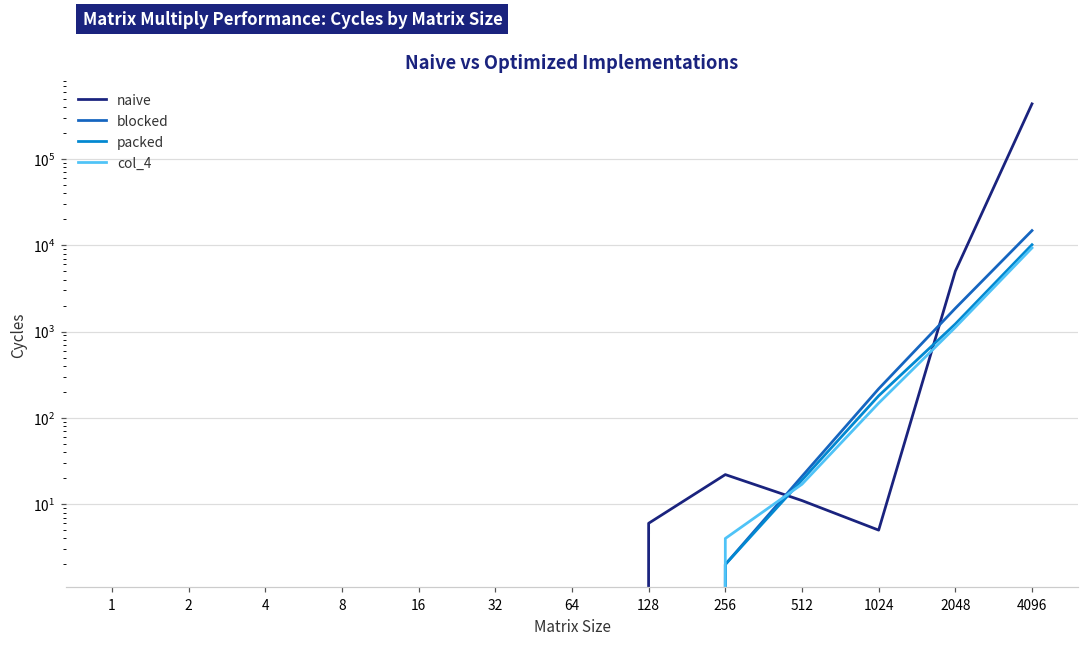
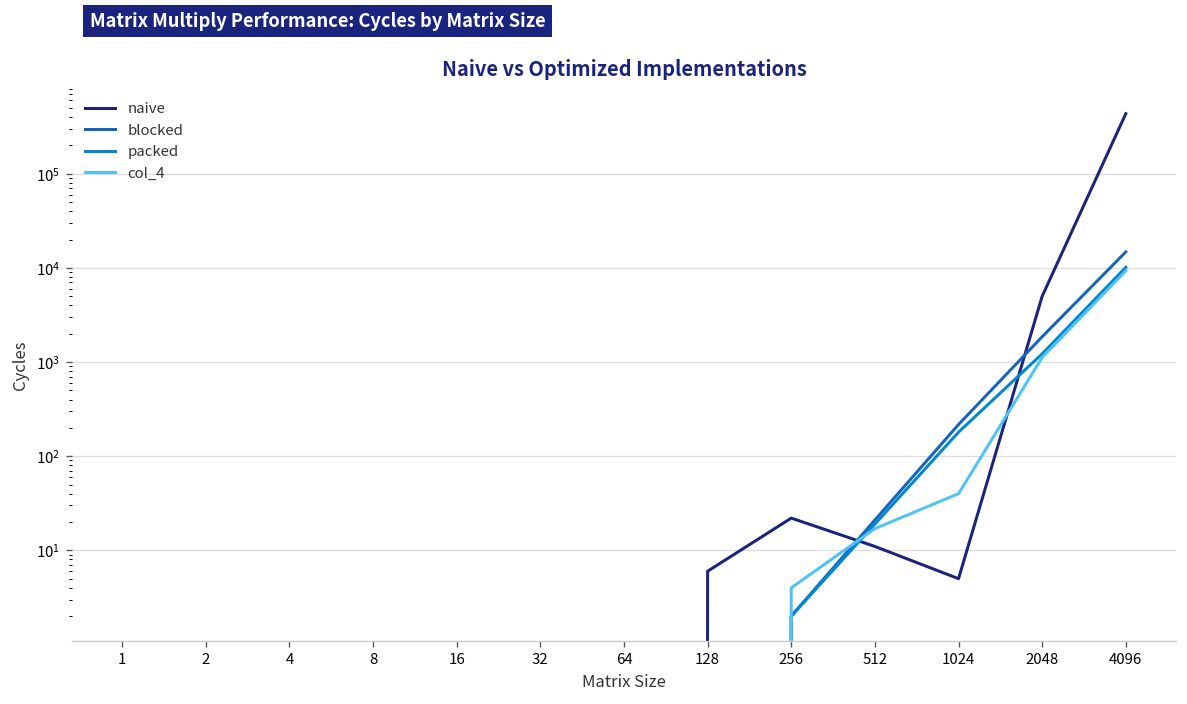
  {
    "naive": {
      "128": 6,
      "256": 22,
      "512": 11,
      "1024": 5,
      "2048": 5000,
      "4096": 400000
    },
    "col_4": {
      "256": 4,
      "512": 17,
-     "1024": 150,
+     "1024": 40,
      "2048": 1100,
      "4096": 9000
    }
  }
